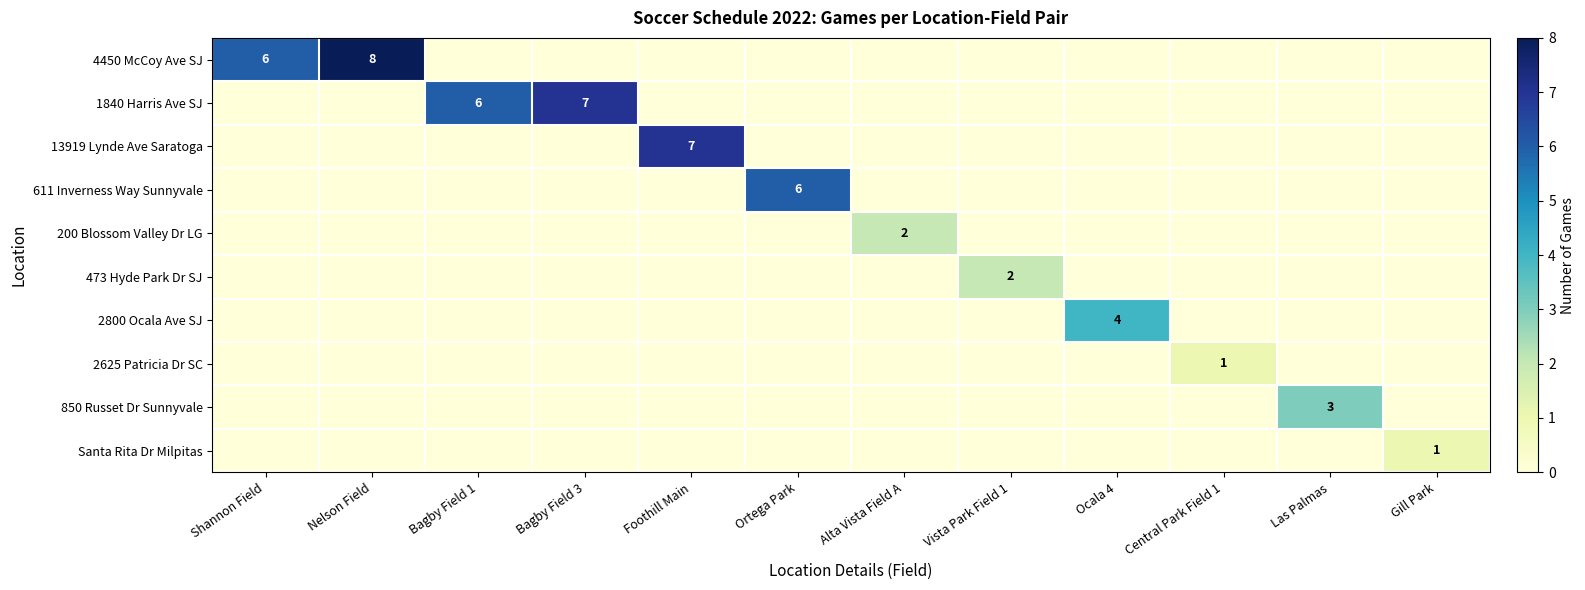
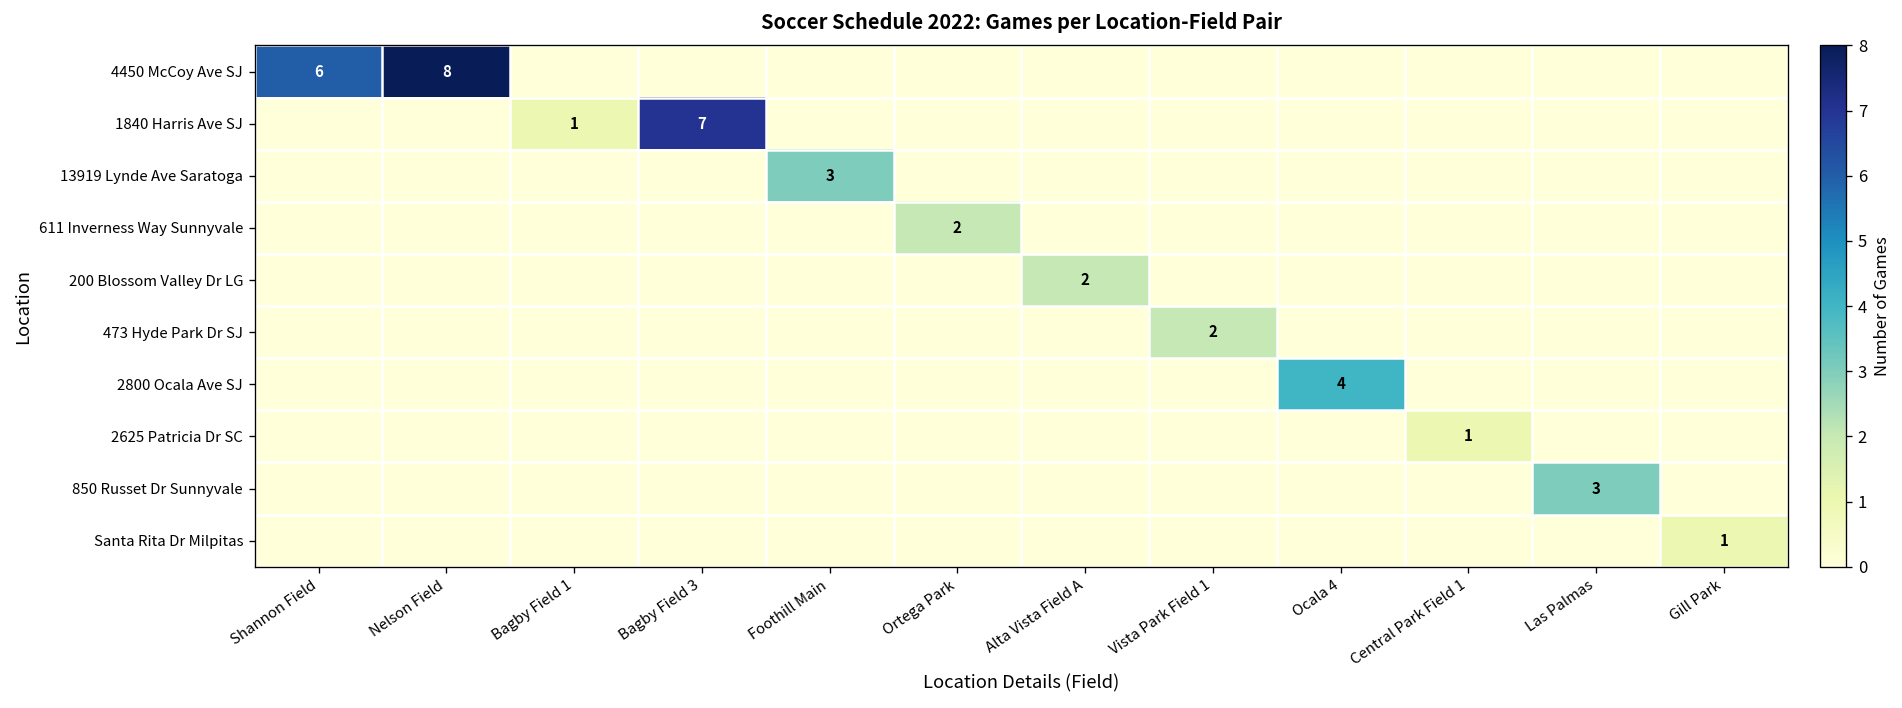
  {
    "4450 McCoy Ave SJ": {
      "Shannon Field": 6,
      "Nelson Field": 8
    },
    "1840 Harris Ave SJ": {
-     "Bagby Field 1": 6,
+     "Bagby Field 1": 1,
      "Bagby Field 3": 7
    },
    "13919 Lynde Ave Saratoga": {
-     "Foothill Main": 7
+     "Foothill Main": 3
    },
    "611 Inverness Way Sunnyvale": {
-     "Ortega Park": 6
+     "Ortega Park": 2
    },
    "200 Blossom Valley Dr LG": {
      "Alta Vista Field A": 2
    },
    "473 Hyde Park Dr SJ": {
      "Vista Park Field 1": 2
    },
    "2800 Ocala Ave SJ": {
      "Ocala 4": 4
    },
    "2625 Patricia Dr SC": {
      "Central Park Field 1": 1
    },
    "850 Russet Dr Sunnyvale": {
      "Las Palmas": 3
    },
    "Santa Rita Dr Milpitas": {
      "Gill Park": 1
    }
  }
